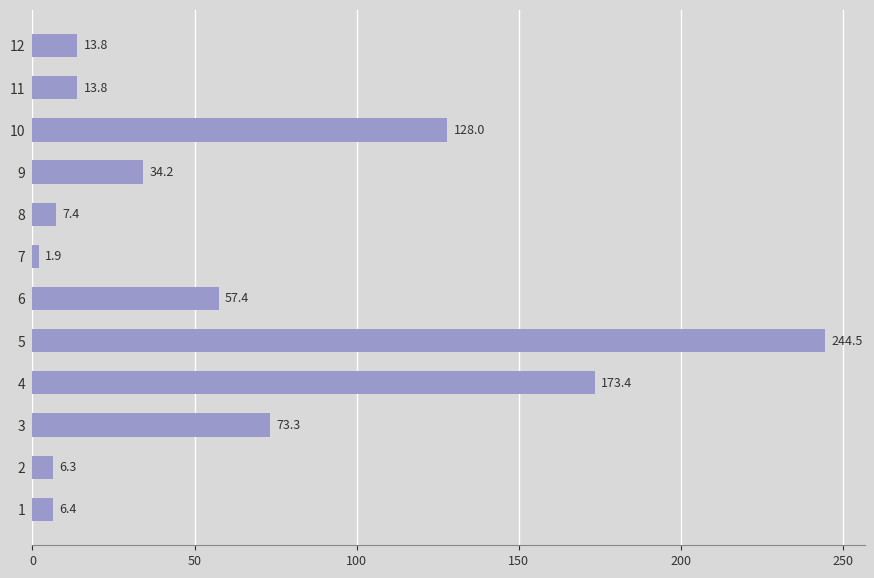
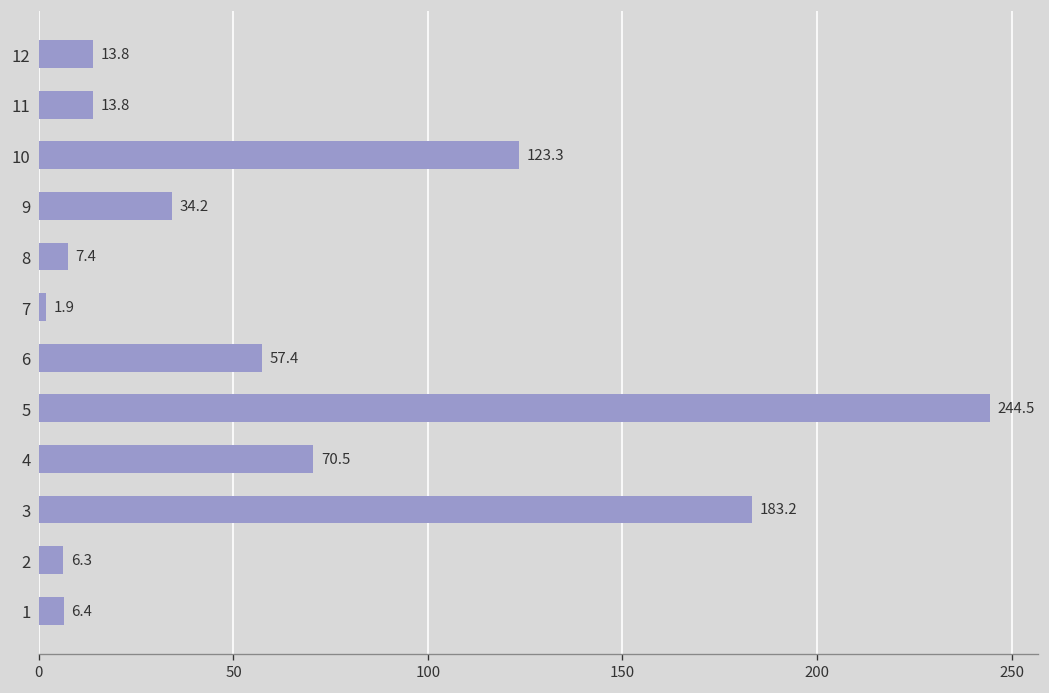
  {
    "12": 13.8,
    "11": 13.8,
-   "10": 128.0,
+   "10": 123.3,
    "9": 34.2,
    "8": 7.4,
    "7": 1.9,
    "6": 57.4,
    "5": 244.5,
-   "4": 173.4,
-   "3": 73.3,
+   "4": 70.5,
+   "3": 183.2,
    "2": 6.3,
    "1": 6.4
  }
